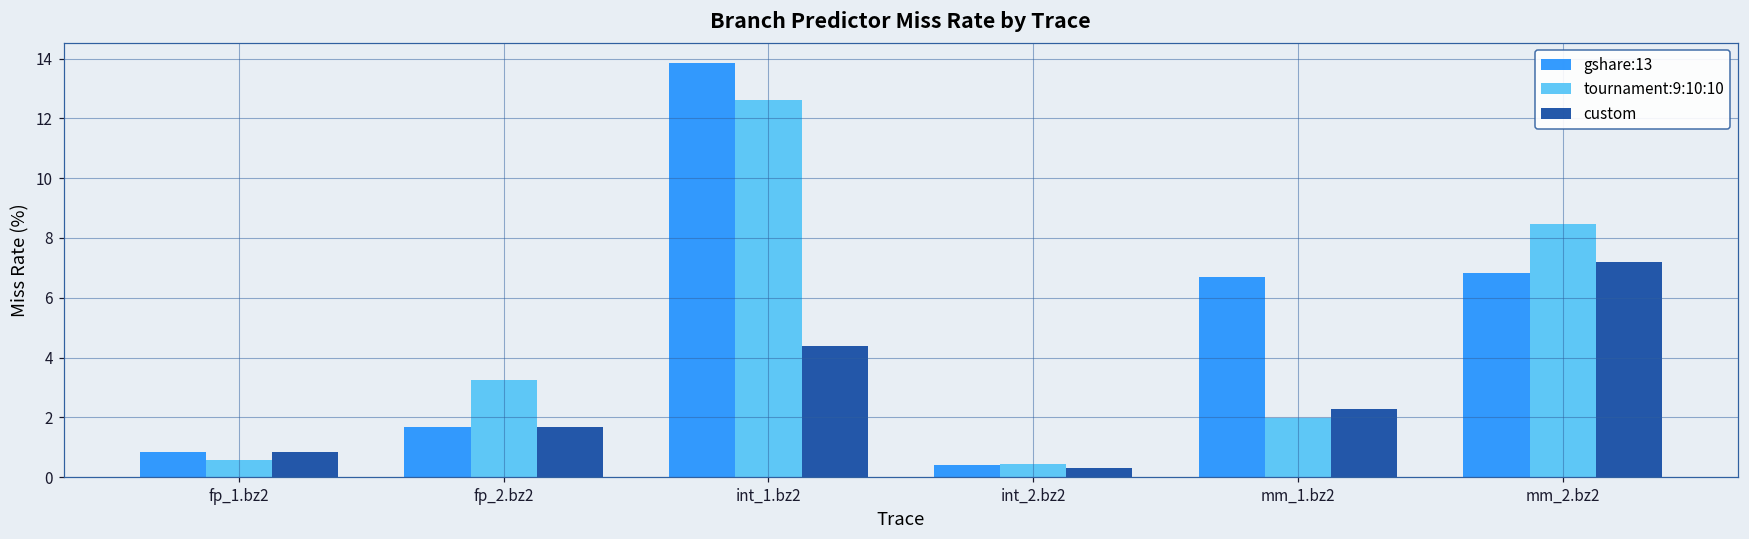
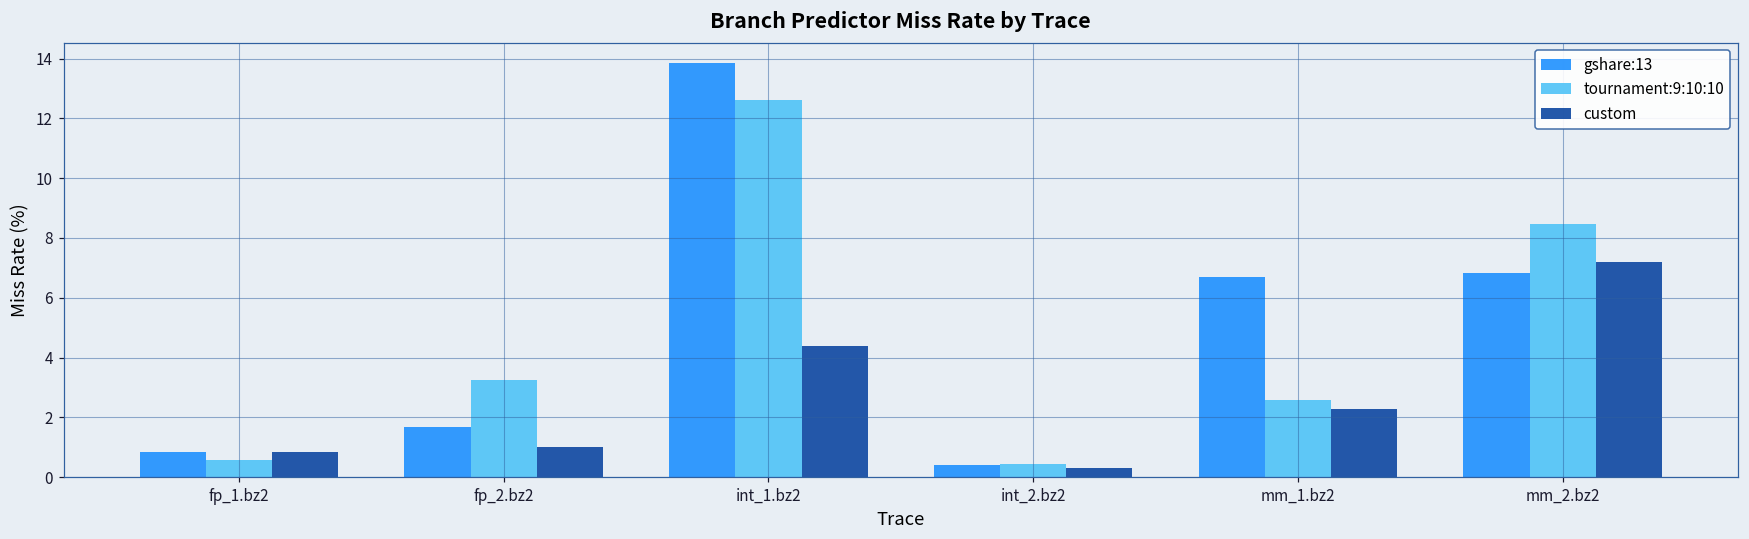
  {
    "gshare:13": {
      "fp_1.bz2": 0.8,
      "fp_2.bz2": 1.7,
      "int_1.bz2": 13.8,
      "int_2.bz2": 0.4,
      "mm_1.bz2": 6.7,
      "mm_2.bz2": 6.8
    },
    "tournament:9:10:10": {
      "fp_1.bz2": 0.6,
      "fp_2.bz2": 3.2,
      "int_1.bz2": 12.6,
      "int_2.bz2": 0.4,
-     "mm_1.bz2": 2.0,
+     "mm_1.bz2": 2.6,
      "mm_2.bz2": 8.5
    },
    "custom": {
      "fp_1.bz2": 0.8,
-     "fp_2.bz2": 1.7,
+     "fp_2.bz2": 1.0,
      "int_1.bz2": 4.4,
      "int_2.bz2": 0.3,
      "mm_1.bz2": 2.3,
      "mm_2.bz2": 7.2
    }
  }
